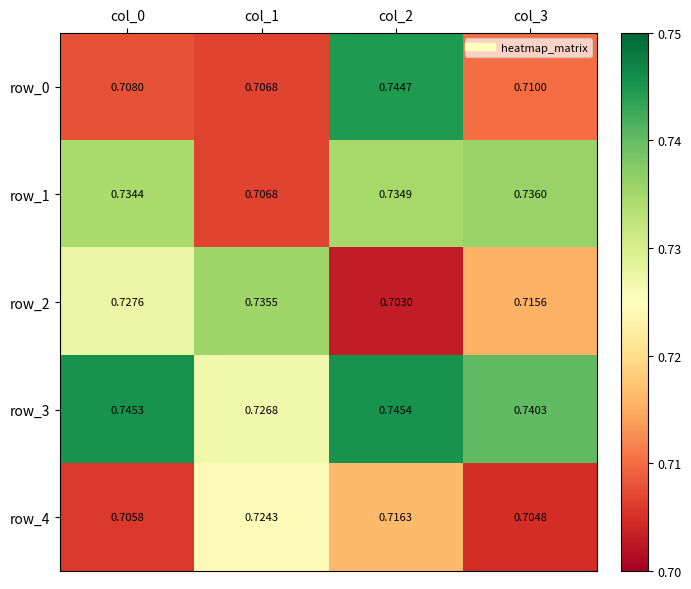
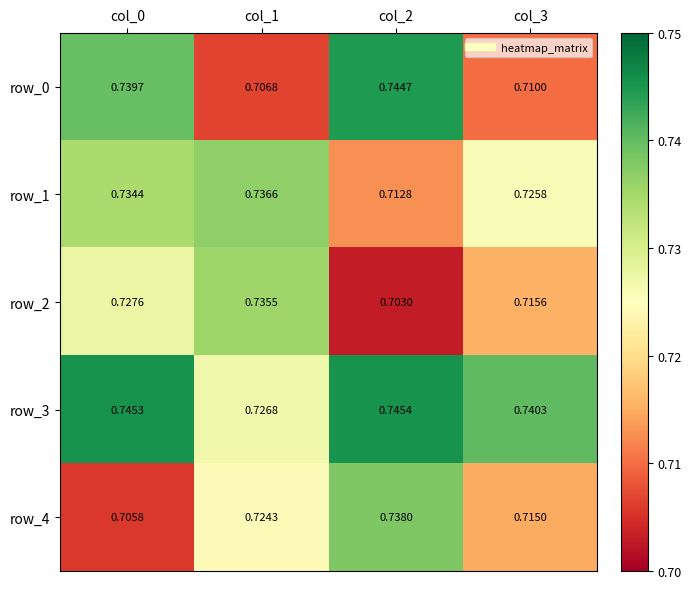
  {
    "row_0": {
-     "col_0": 0.7080,
+     "col_0": 0.7397,
      "col_1": 0.7068,
      "col_2": 0.7447,
      "col_3": 0.7100
    },
    "row_1": {
      "col_0": 0.7344,
-     "col_1": 0.7068,
-     "col_2": 0.7349,
-     "col_3": 0.7360
+     "col_1": 0.7366,
+     "col_2": 0.7128,
+     "col_3": 0.7258
    },
    "row_2": {
      "col_0": 0.7276,
      "col_1": 0.7355,
      "col_2": 0.7030,
      "col_3": 0.7156
    },
    "row_3": {
      "col_0": 0.7453,
      "col_1": 0.7268,
      "col_2": 0.7454,
      "col_3": 0.7403
    },
    "row_4": {
      "col_0": 0.7058,
      "col_1": 0.7243,
-     "col_2": 0.7163,
-     "col_3": 0.7048
+     "col_2": 0.7380,
+     "col_3": 0.7150
    }
  }
